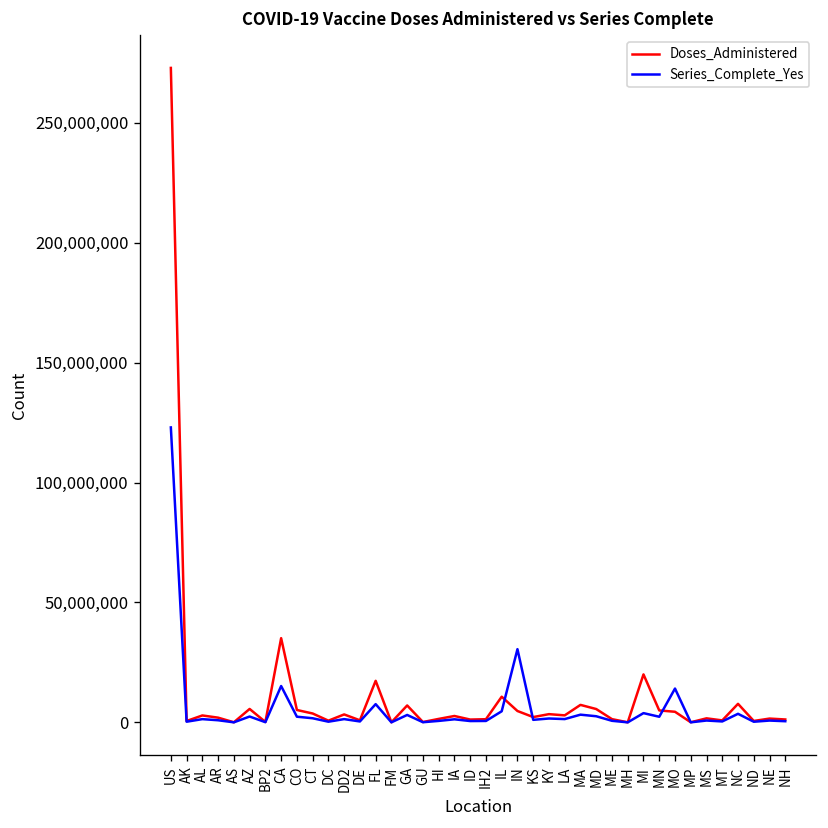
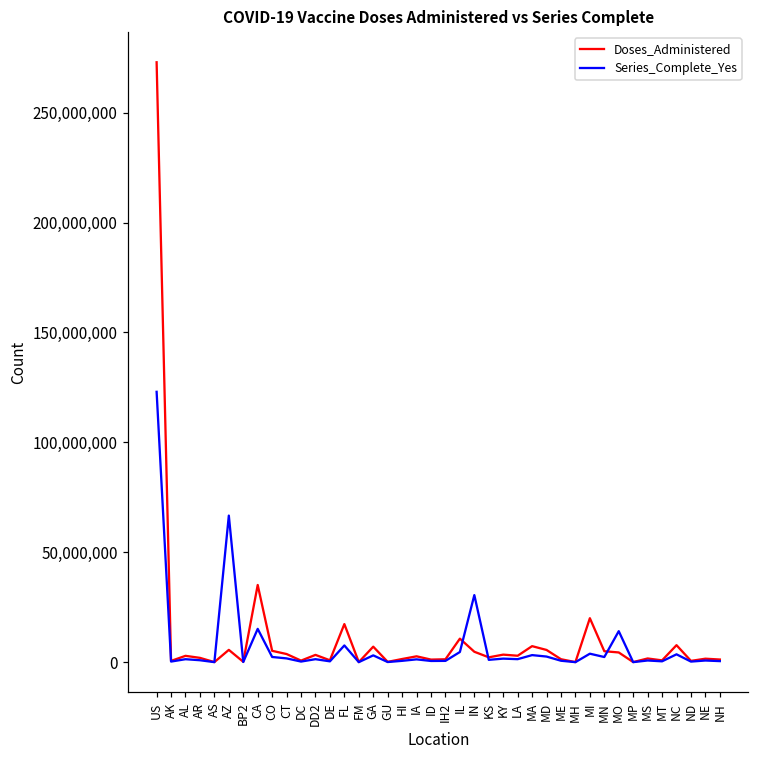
  {
    "Doses_Administered": {
      "US": "273,000,000",
      "AL": "3,000,000",
      "AZ": "6,000,000",
      "CA": "35,000,000",
      "CO": "5,000,000",
      "CT": "4,000,000",
      "DD2": "3,000,000",
      "FL": "17,000,000",
      "GA": "7,000,000",
      "IA": "3,000,000",
      "IL": "11,000,000",
      "IN": "5,000,000",
      "KY": "3,000,000",
      "LA": "3,000,000",
      "MA": "7,000,000",
      "MD": "6,000,000",
      "MI": "20,000,000",
      "MN": "5,000,000",
      "MO": "4,000,000",
      "NC": "8,000,000"
    },
    "Series_Complete_Yes": {
      "US": "123,000,000",
      "AL": "1,000,000",
-     "AZ": "2,000,000",
+     "AZ": "67,000,000",
      "CA": "15,000,000",
      "CO": "2,000,000",
      "CT": "2,000,000",
      "DD2": "1,000,000",
      "FL": "8,000,000",
      "GA": "3,000,000",
      "IA": "1,000,000",
      "IL": "5,000,000",
      "IN": "31,000,000",
      "KY": "2,000,000",
      "LA": "1,000,000",
      "MA": "3,000,000",
      "MD": "3,000,000",
      "MI": "4,000,000",
      "MN": "2,000,000",
      "MO": "14,000,000",
      "NC": "4,000,000"
    }
  }
